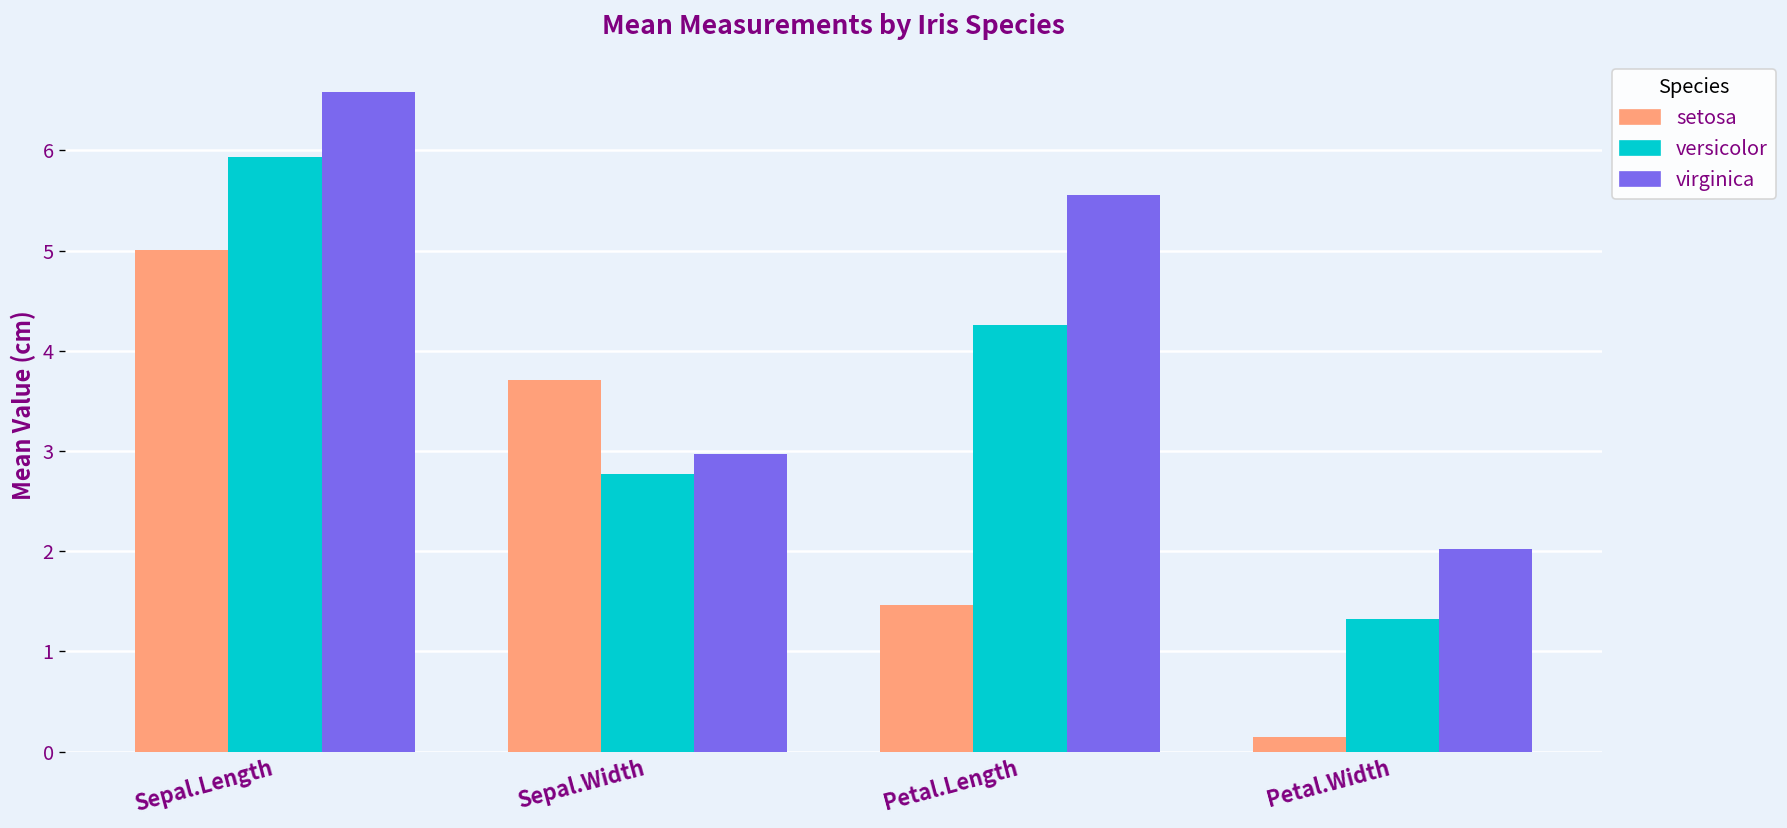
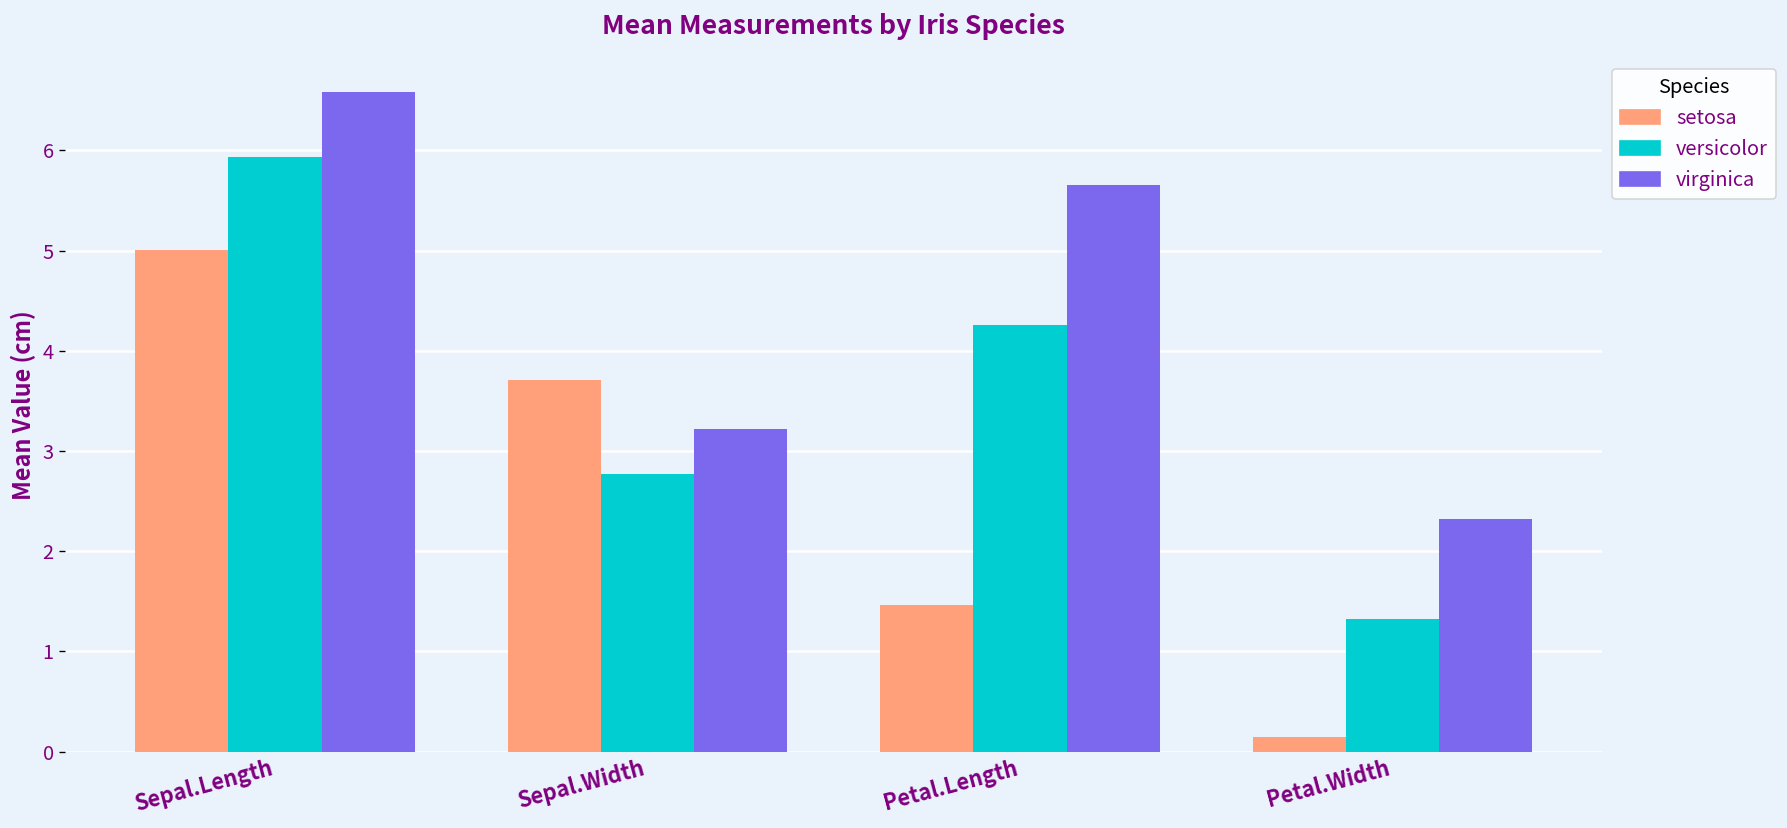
  {
    "setosa": {
      "Sepal.Length": 5.0,
      "Sepal.Width": 3.7,
      "Petal.Length": 1.5,
      "Petal.Width": 0.1
    },
    "versicolor": {
      "Sepal.Length": 5.9,
      "Sepal.Width": 2.8,
      "Petal.Length": 4.3,
      "Petal.Width": 1.3
    },
    "virginica": {
      "Sepal.Length": 6.6,
-     "Sepal.Width": 3.0,
-     "Petal.Length": 5.6,
-     "Petal.Width": 2.0
+     "Sepal.Width": 3.2,
+     "Petal.Length": 5.7,
+     "Petal.Width": 2.3
    }
  }
